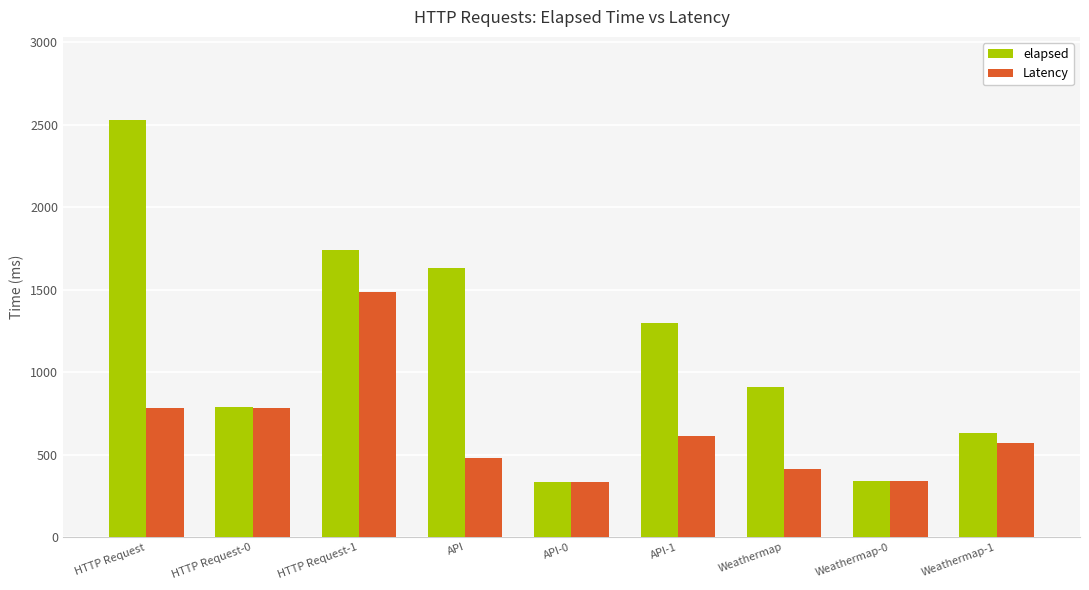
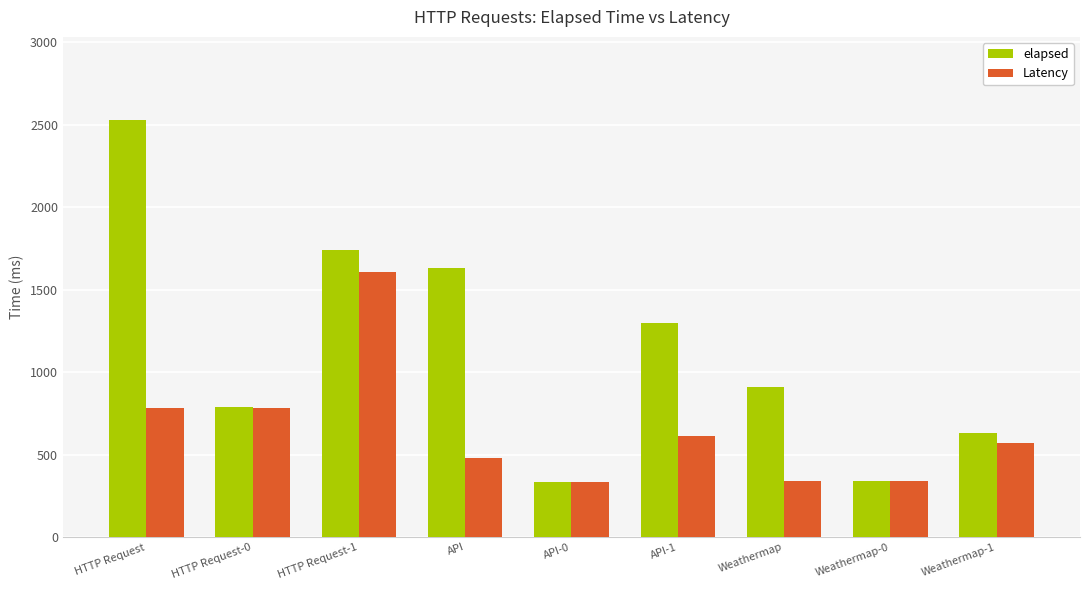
  {
    "elapsed": {
      "HTTP Request": 2530,
      "HTTP Request-0": 790,
      "HTTP Request-1": 1740,
      "API": 1630,
      "API-0": 340,
      "API-1": 1300,
      "Weathermap": 910,
      "Weathermap-0": 340,
      "Weathermap-1": 630
    },
    "Latency": {
      "HTTP Request": 780,
      "HTTP Request-0": 780,
-     "HTTP Request-1": 1490,
+     "HTTP Request-1": 1610,
      "API": 480,
      "API-0": 340,
      "API-1": 610,
-     "Weathermap": 420,
+     "Weathermap": 340,
      "Weathermap-0": 340,
      "Weathermap-1": 570
    }
  }
